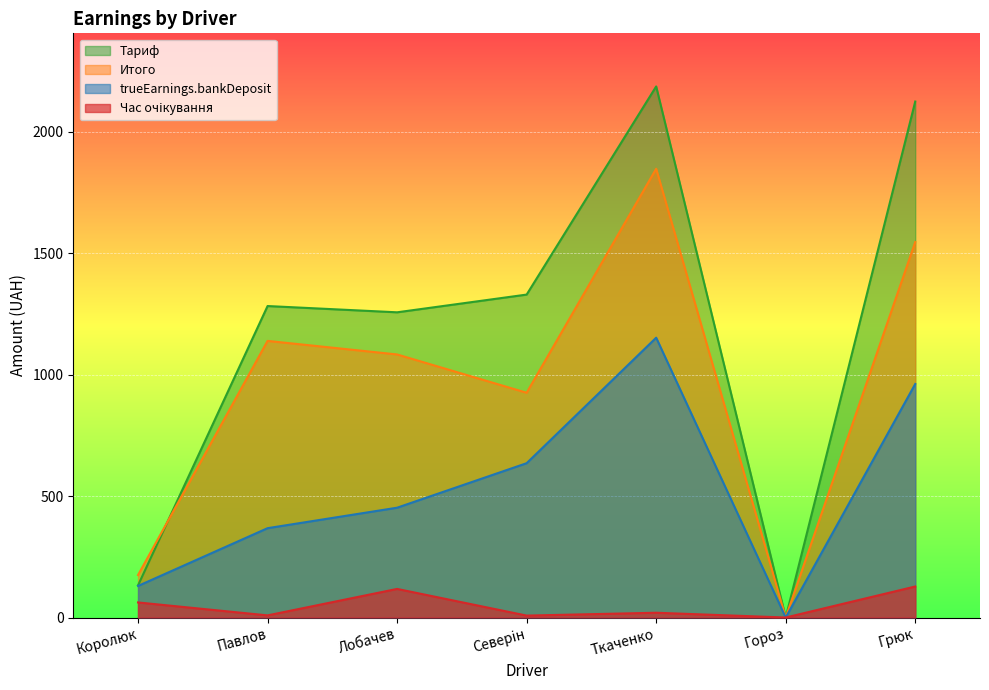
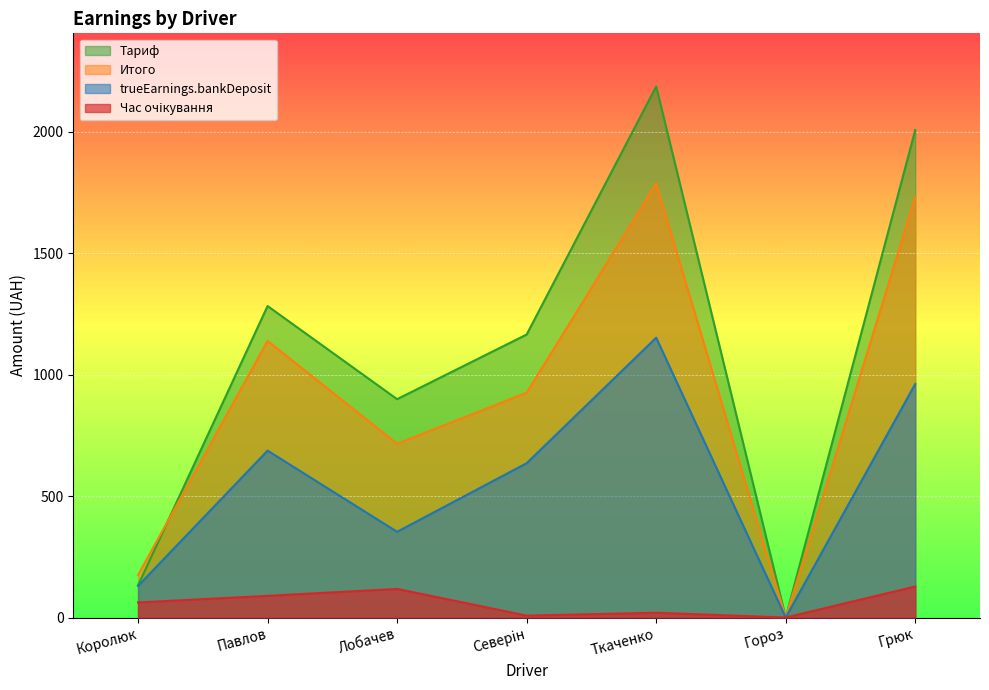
  {
    "Тариф": {
      "Павлов": 1280,
-     "Лобачев": 1260,
-     "Северін": 1330,
+     "Лобачев": 900,
+     "Северін": 1170,
      "Ткаченко": 2190,
-     "Грюк": 2120
+     "Грюк": 2010
    },
    "Итого": {
      "Королюк": 180,
      "Павлов": 1140,
-     "Лобачев": 1080,
+     "Лобачев": 720,
      "Северін": 930,
-     "Ткаченко": 1850,
-     "Грюк": 1550
+     "Ткаченко": 1790,
+     "Грюк": 1730
    },
    "trueEarnings.bankDeposit": {
-     "Павлов": 370,
-     "Лобачев": 450,
+     "Павлов": 690,
+     "Лобачев": 350,
      "Северін": 640,
      "Ткаченко": 1150,
      "Грюк": 960
    },
    "Час очікування": {
      "Королюк": 60,
-     "Павлов": 10,
+     "Павлов": 90,
      "Лобачев": 120,
      "Северін": 10,
      "Ткаченко": 20,
      "Грюк": 130
    }
  }
